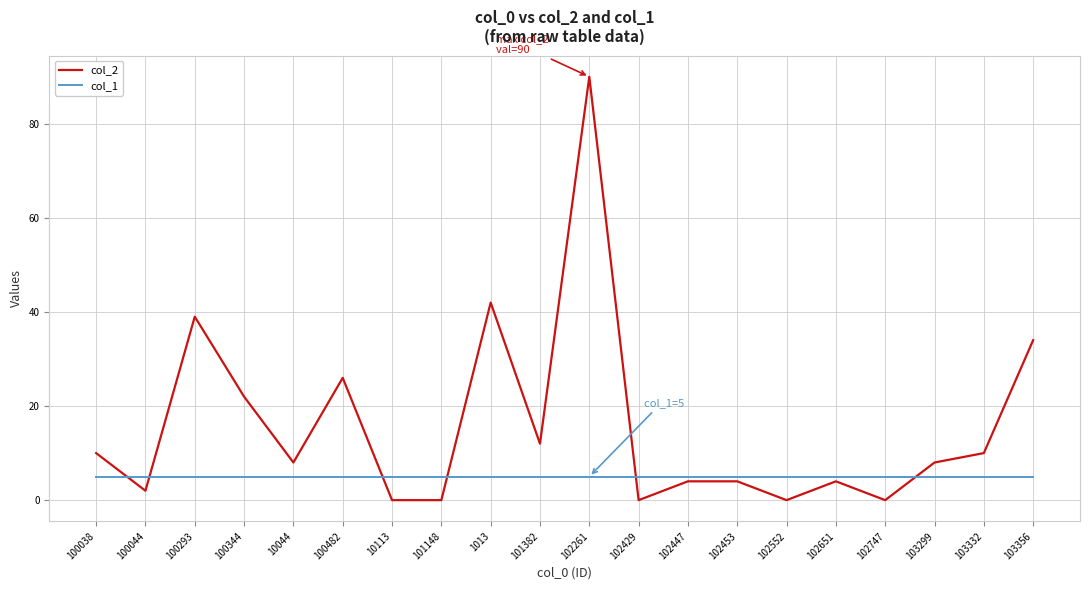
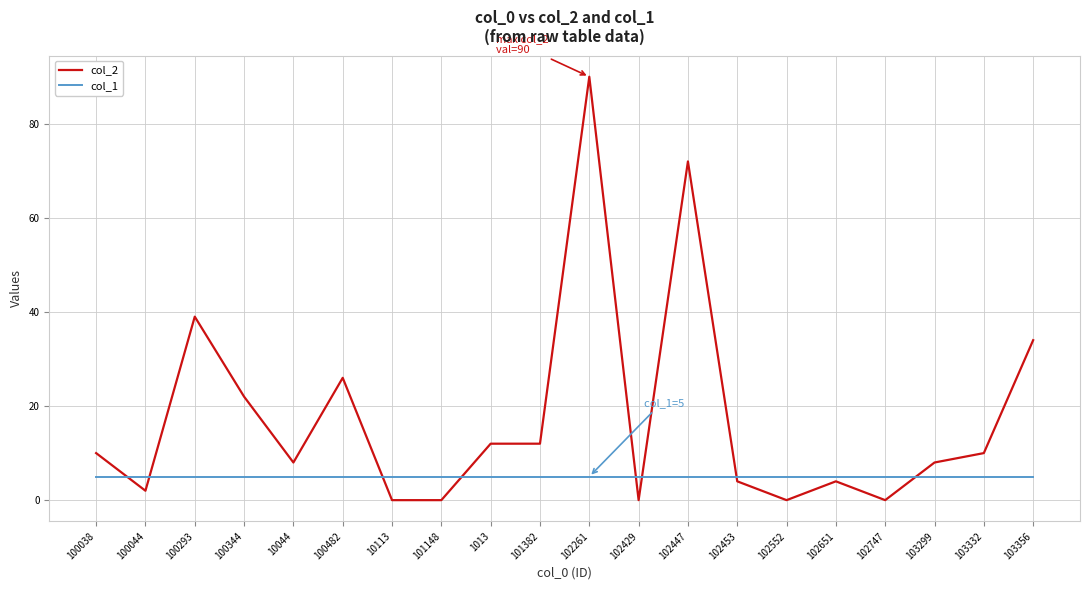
  {
    "col_2": {
      "100038": 10,
      "100044": 2,
      "100293": 39,
      "100344": 22,
      "10044": 8,
      "100482": 26,
      "10113": 0,
      "101148": 0,
-     "1013": 42,
+     "1013": 12,
      "101382": 12,
      "102429": 0,
-     "102447": 4,
+     "102447": 72,
      "102453": 4,
      "102552": 0,
      "102651": 4,
      "102747": 0,
      "103299": 8,
      "103332": 10,
      "103356": 34
    },
    "col_1": {
      "102429": 5
    }
  }
